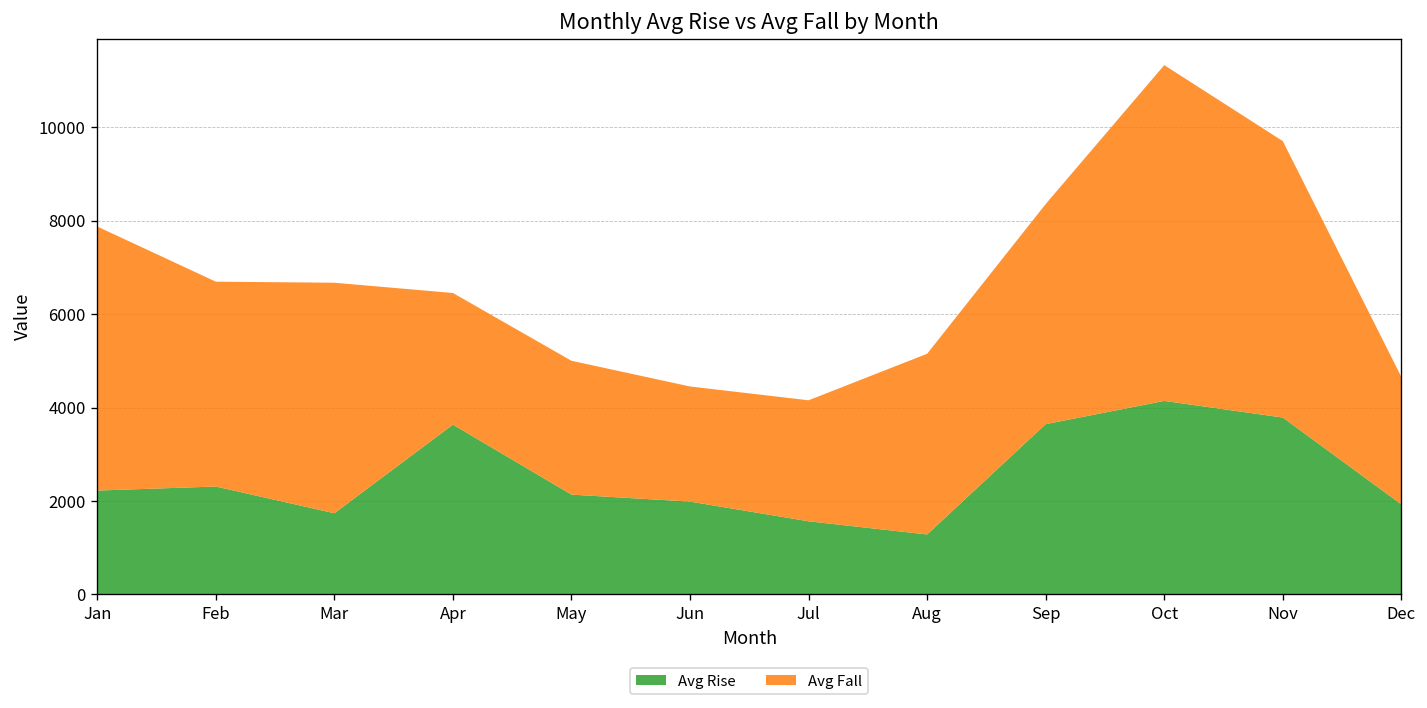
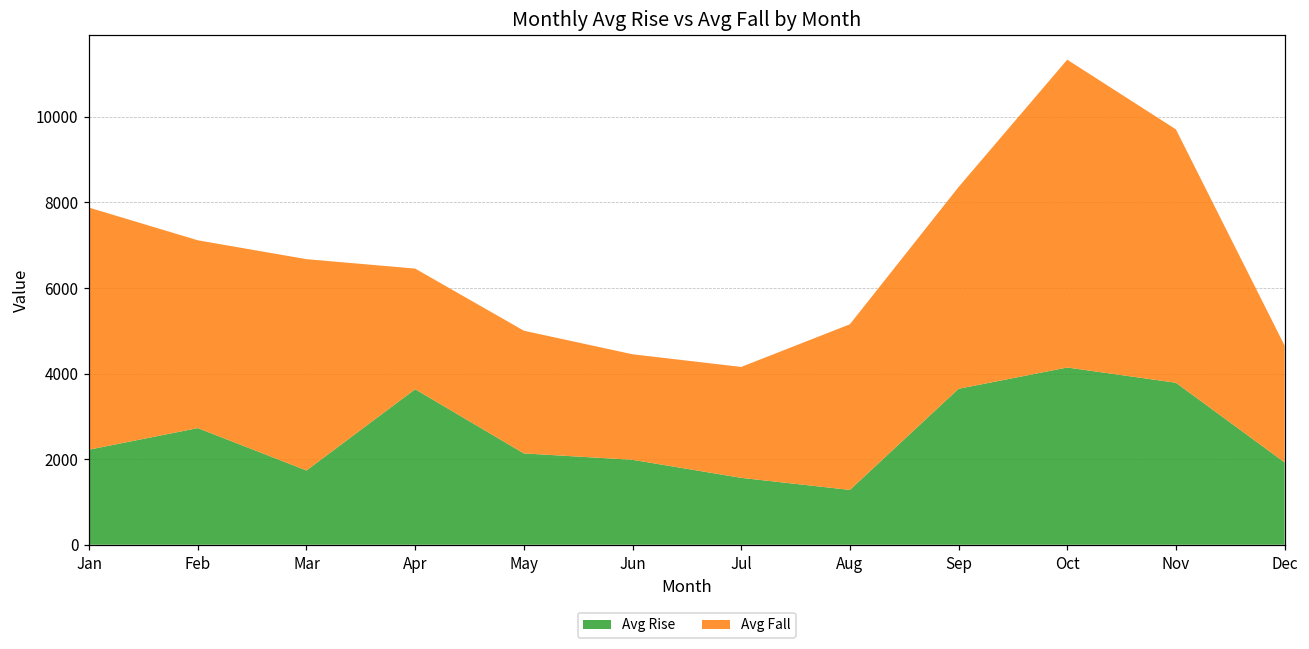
  {
    "Avg Rise": {
      "Jan": 2200,
-     "Feb": 2300,
+     "Feb": 2700,
      "Mar": 1700,
      "Apr": 3600,
      "May": 2100,
      "Jun": 2000,
      "Jul": 1600,
      "Aug": 1300,
      "Sep": 3600,
      "Oct": 4100,
      "Nov": 3800,
      "Dec": 1900
    },
    "Avg Fall": {
      "Jan": 5700,
      "Feb": 4400,
      "Mar": 4900,
      "Apr": 2800,
      "May": 2900,
      "Jun": 2500,
      "Jul": 2600,
      "Aug": 3900,
      "Sep": 4700,
      "Oct": 7200,
      "Nov": 5900,
      "Dec": 2700
    }
  }
